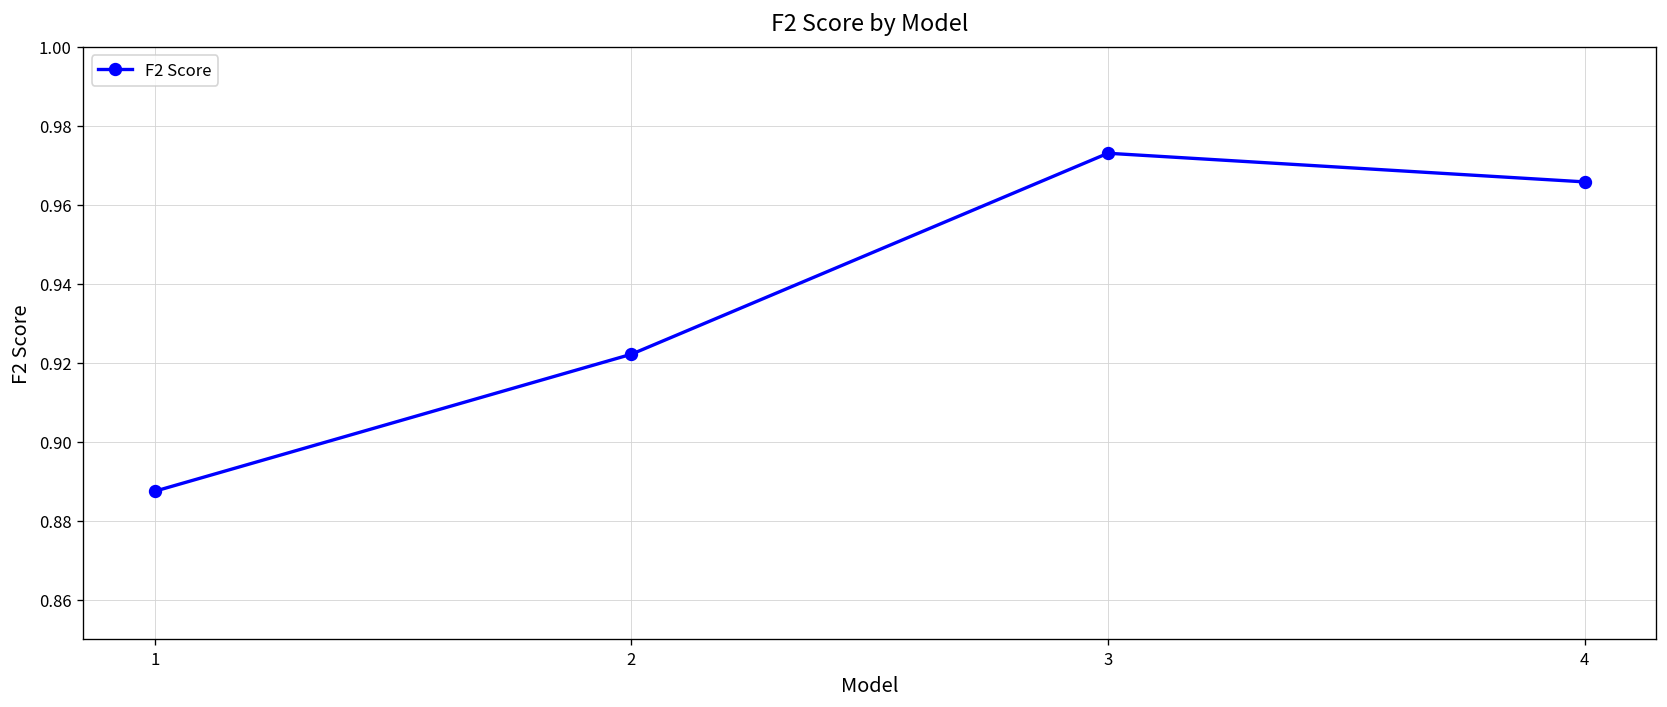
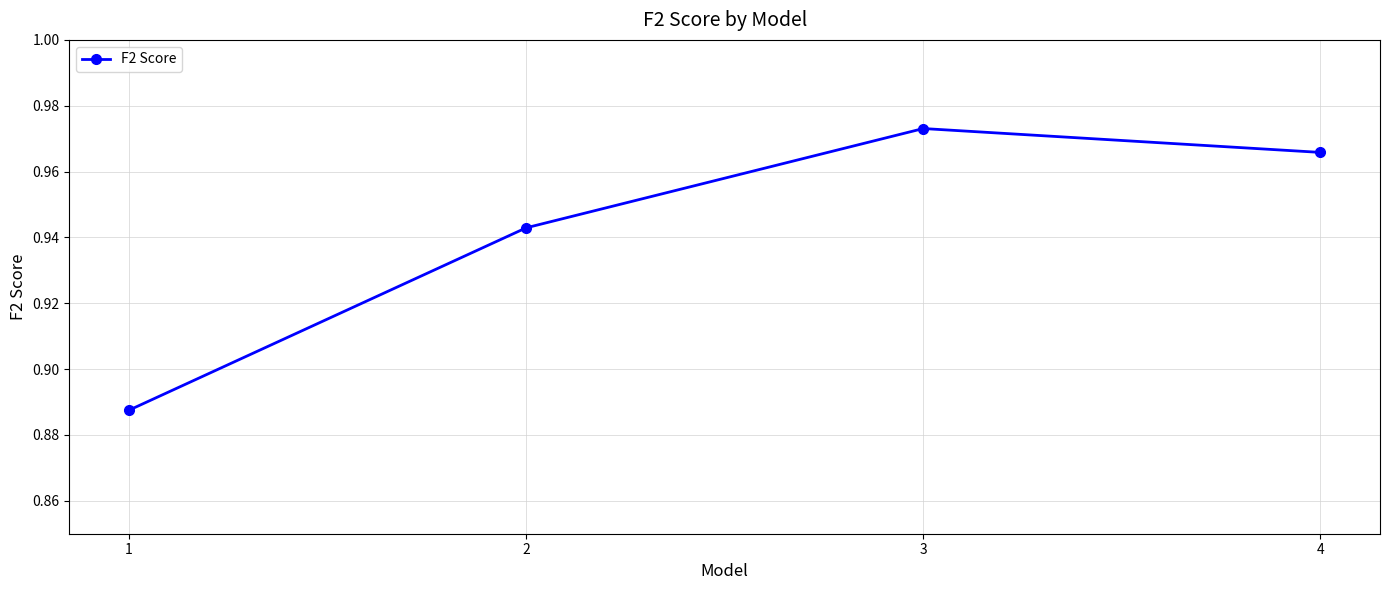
  {
    "1": 0.888,
-   "2": 0.922,
+   "2": 0.943,
    "3": 0.973,
    "4": 0.966
  }
